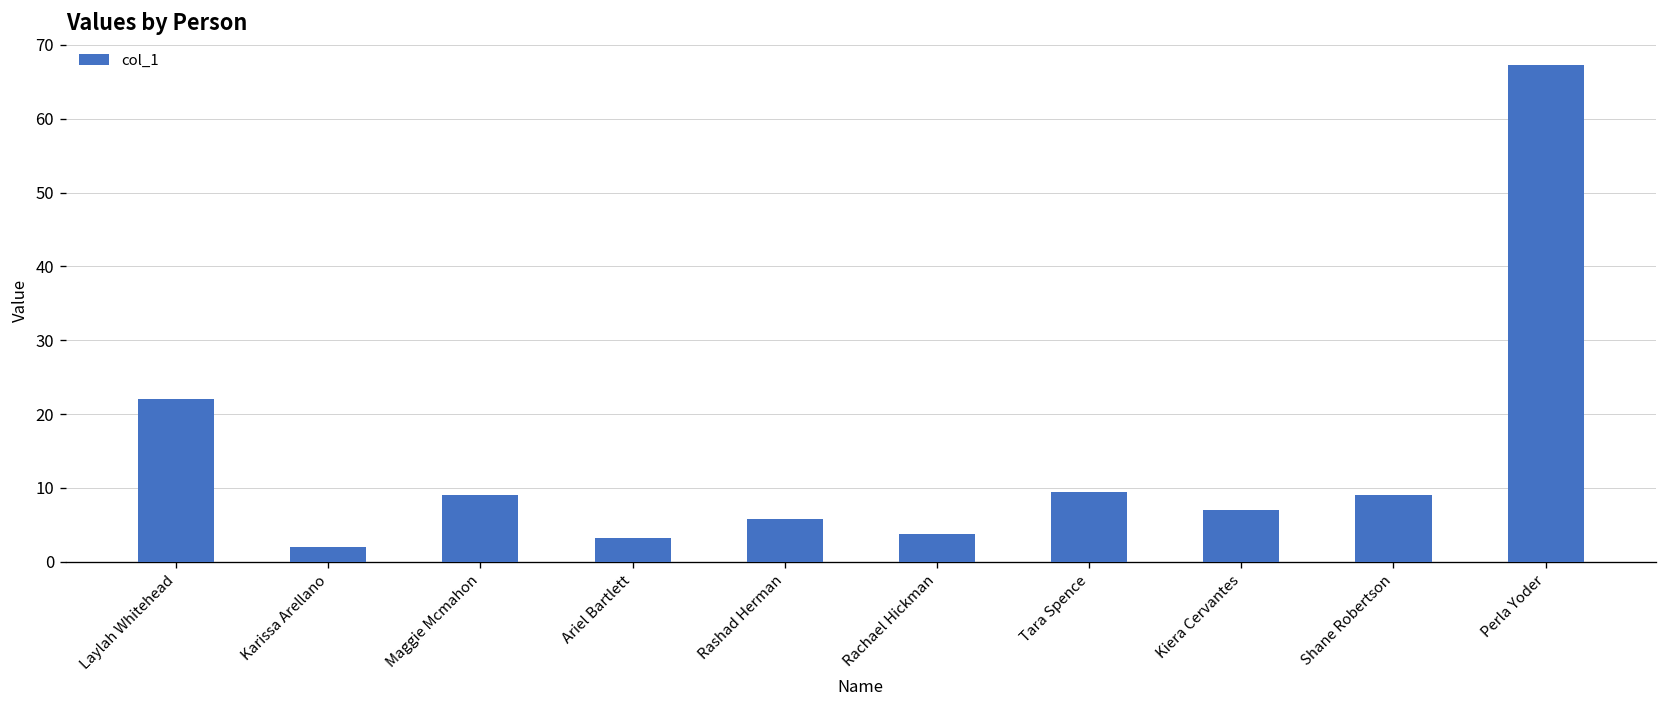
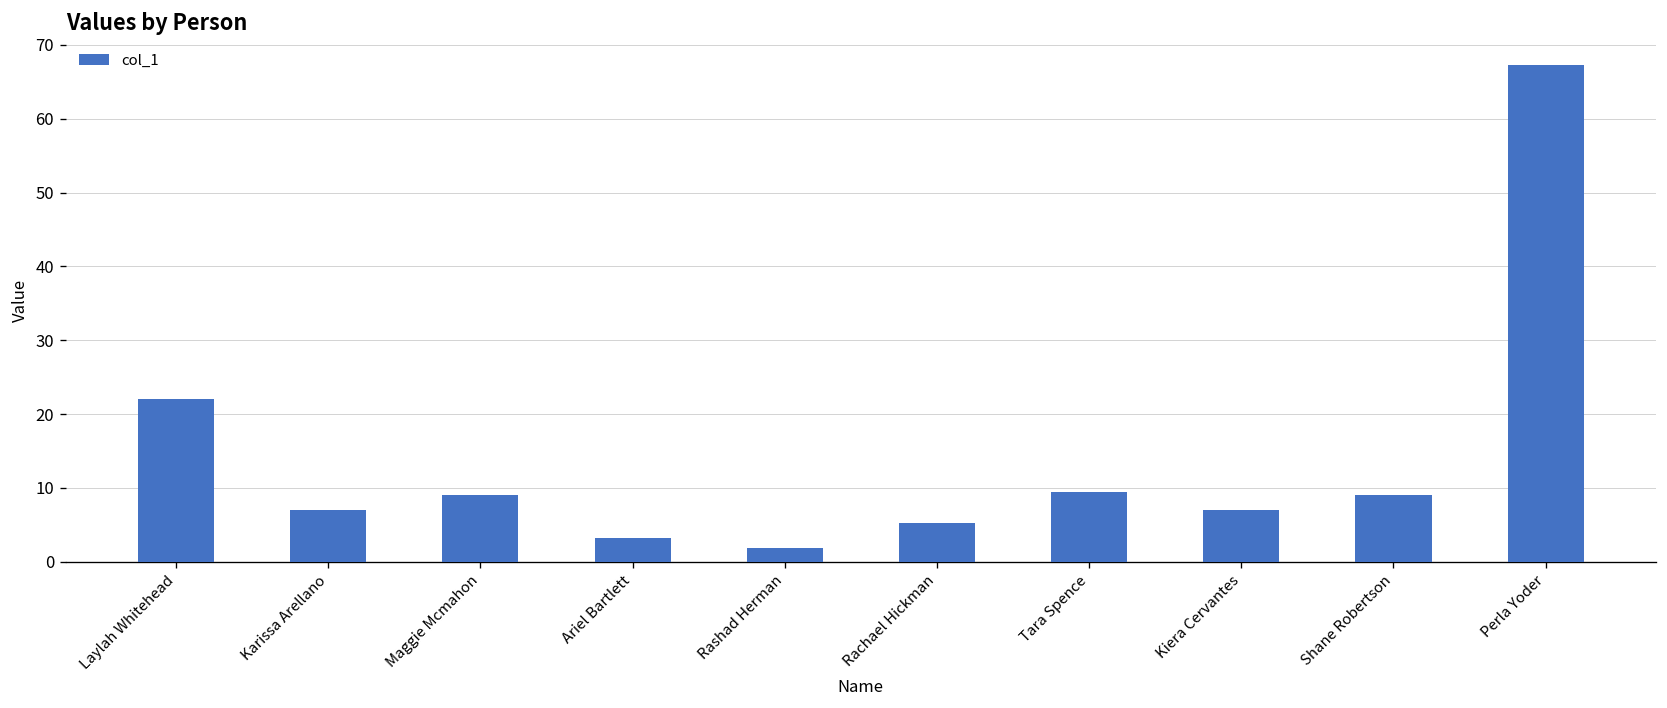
  {
    "Laylah Whitehead": 22,
-   "Karissa Arellano": 2,
+   "Karissa Arellano": 7,
    "Maggie Mcmahon": 9,
    "Ariel Bartlett": 3,
-   "Rashad Herman": 6,
-   "Rachael Hickman": 4,
+   "Rashad Herman": 2,
+   "Rachael Hickman": 5,
    "Tara Spence": 9,
    "Kiera Cervantes": 7,
    "Shane Robertson": 9,
    "Perla Yoder": 67
  }
